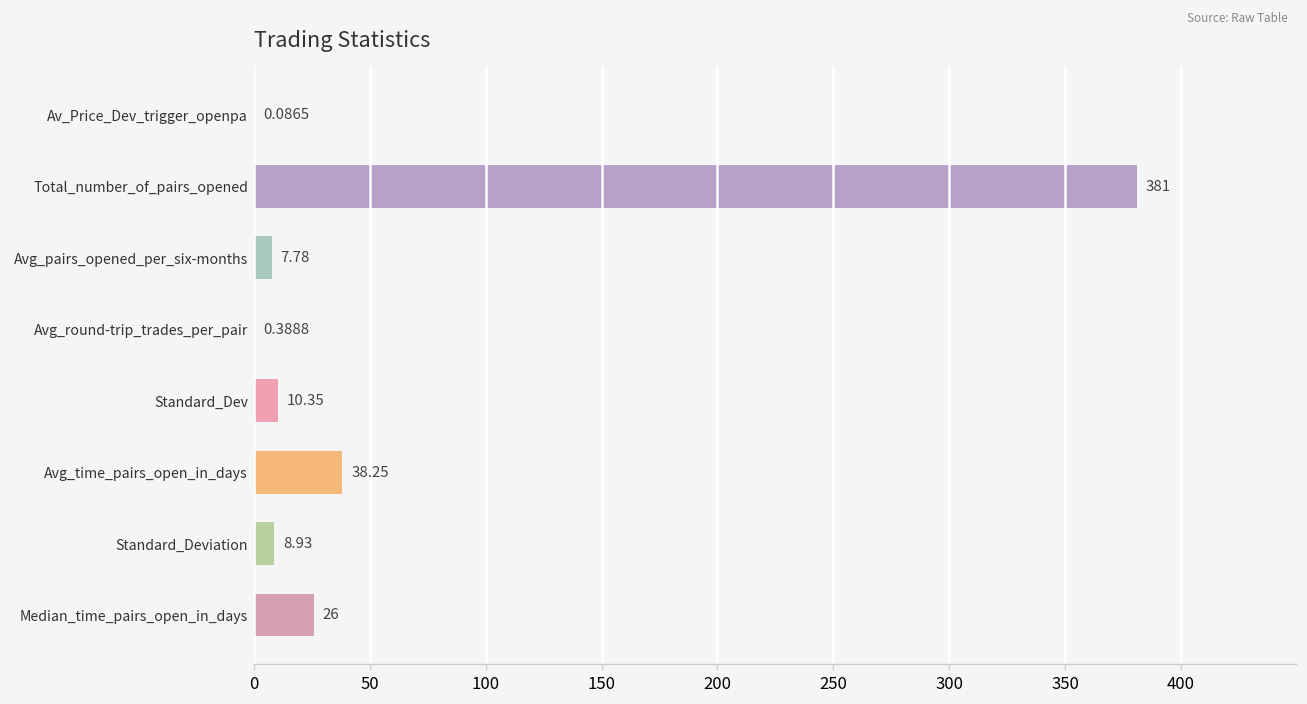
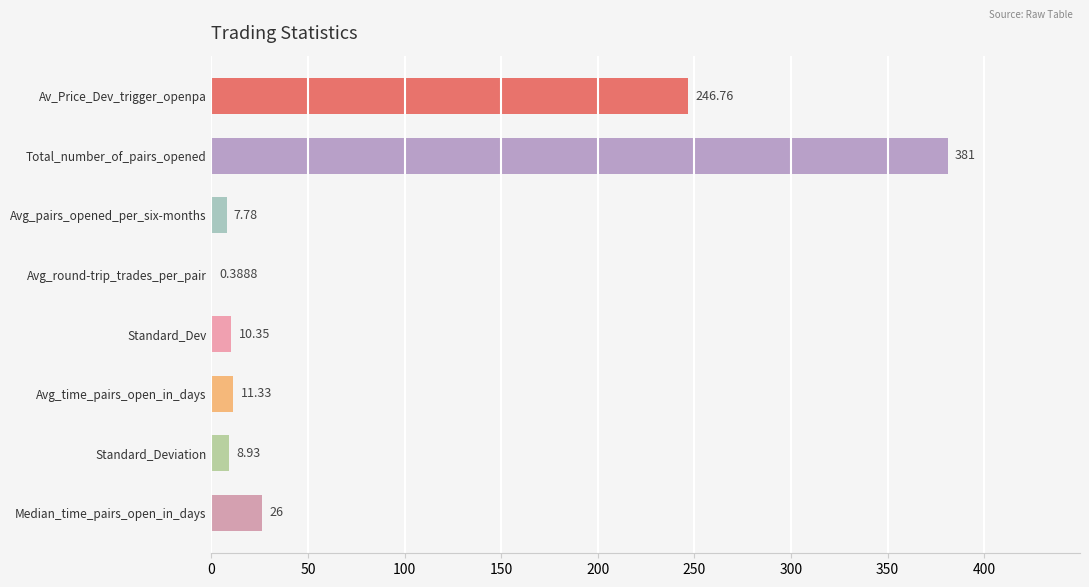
  {
-   "Av_Price_Dev_trigger_openpa": 0.0865,
+   "Av_Price_Dev_trigger_openpa": 246.76,
    "Total_number_of_pairs_opened": 381,
    "Avg_pairs_opened_per_six-months": 7.78,
    "Avg_round-trip_trades_per_pair": 0.3888,
    "Standard_Dev": 10.35,
-   "Avg_time_pairs_open_in_days": 38.25,
+   "Avg_time_pairs_open_in_days": 11.33,
    "Standard_Deviation": 8.93,
    "Median_time_pairs_open_in_days": 26
  }
